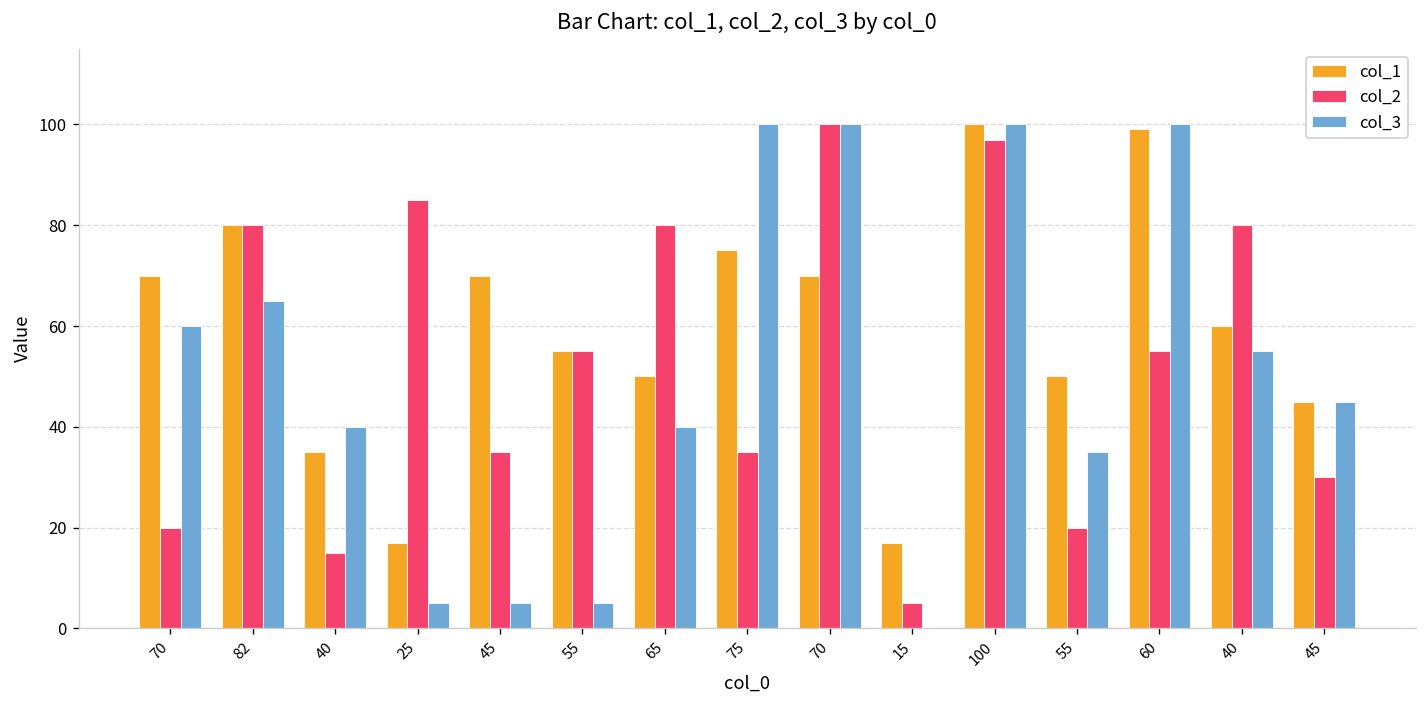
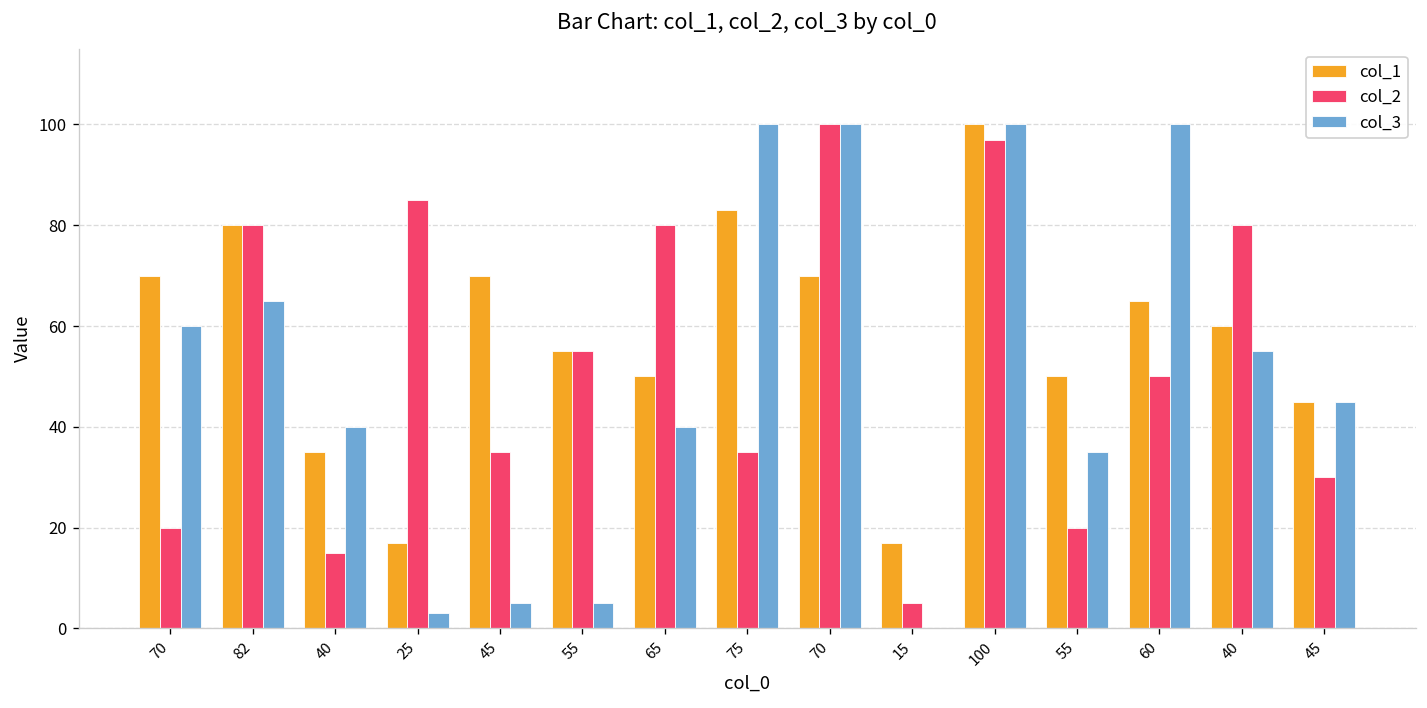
  {
    "col_1": {
      "82": 80,
      "25": 17,
      "65": 50,
-     "75": 75,
+     "75": 83,
      "15": 17,
      "100": 100,
-     "60": 99
+     "60": 65
    },
    "col_2": {
      "82": 80,
      "25": 85,
      "65": 80,
      "75": 35,
      "15": 5,
      "100": 97,
-     "60": 55
+     "60": 50
    },
    "col_3": {
      "82": 65,
-     "25": 5,
+     "25": 3,
      "65": 40,
      "75": 100,
      "15": 0,
      "100": 100,
      "60": 100
    }
  }
